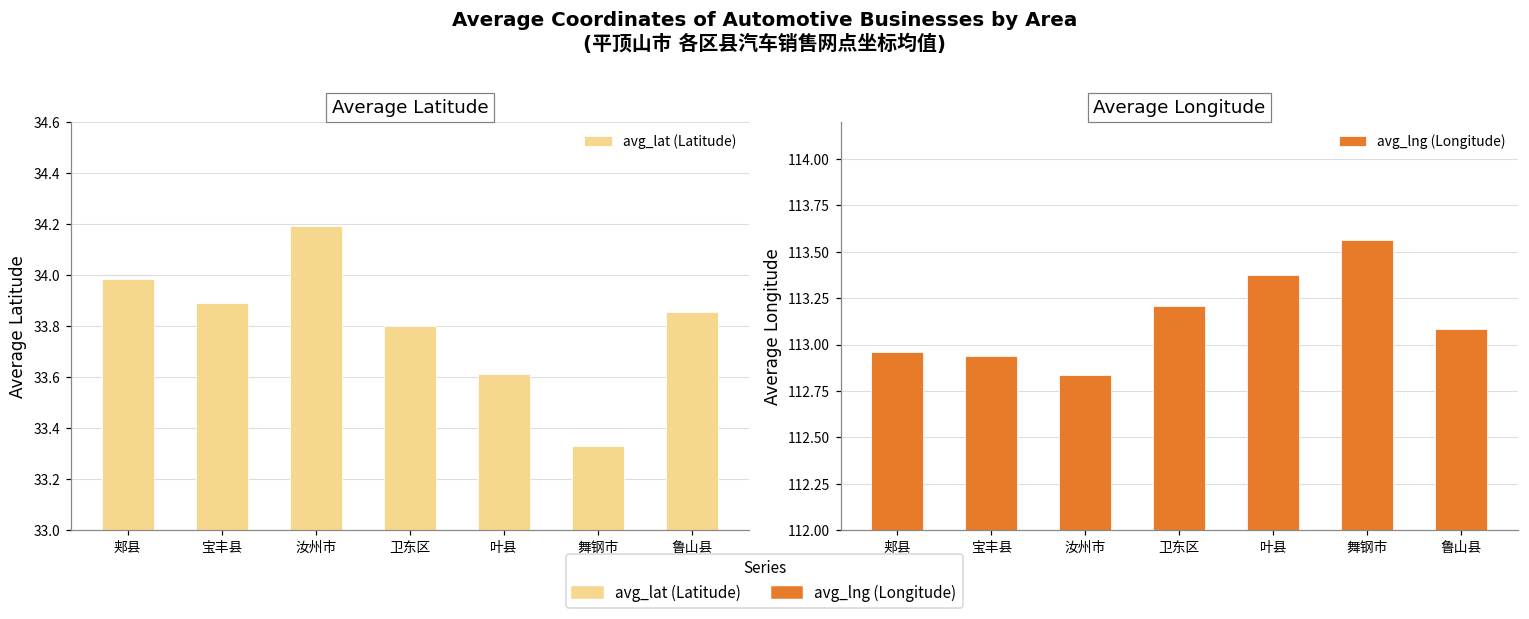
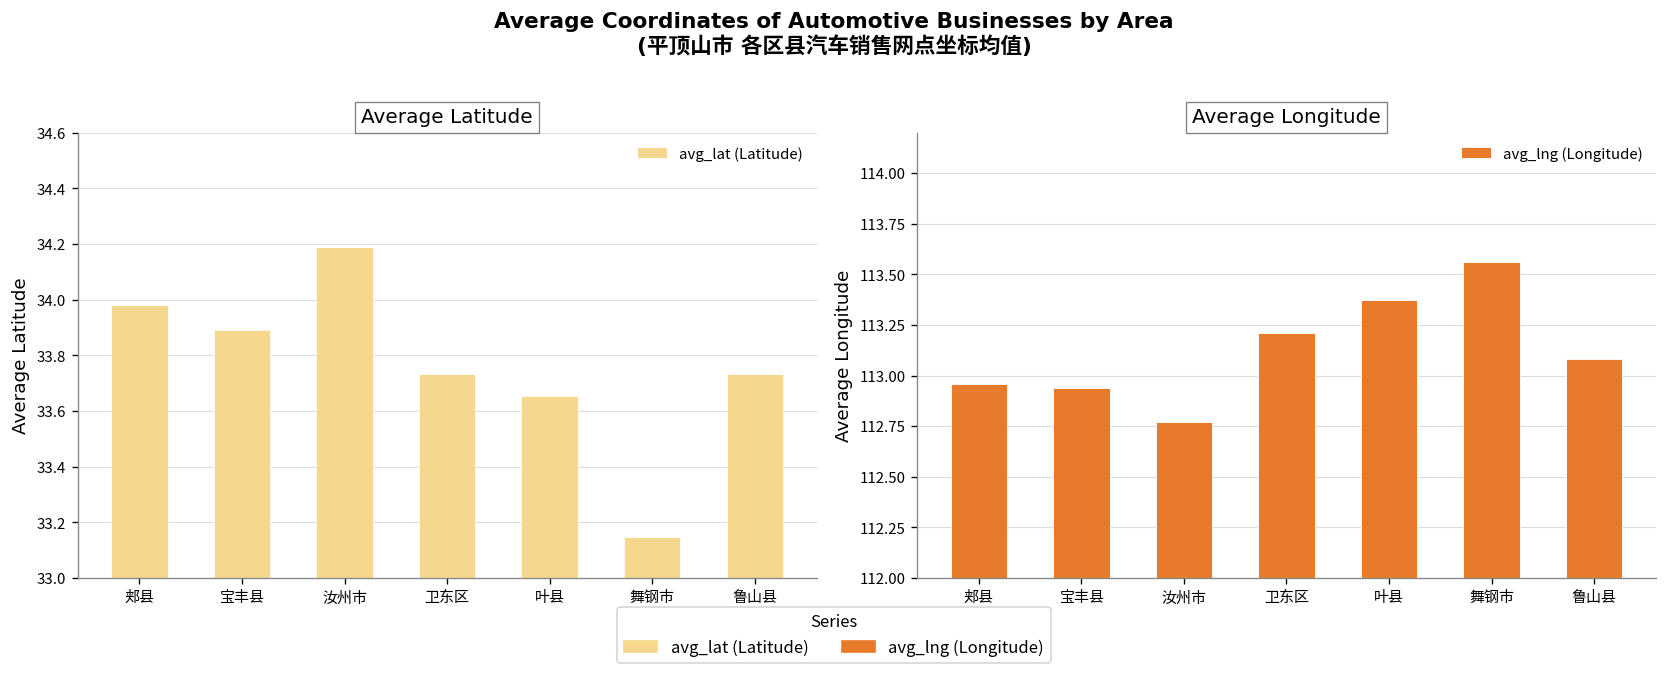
  {
    "Average Latitude": {
      "郏县": 33.98,
      "宝丰县": 33.89,
      "汝州市": 34.19,
-     "卫东区": 33.80,
-     "叶县": 33.61,
-     "舞钢市": 33.33,
-     "鲁山县": 33.86
+     "卫东区": 33.73,
+     "叶县": 33.65,
+     "舞钢市": 33.15,
+     "鲁山县": 33.73
    },
    "Average Longitude": {
      "郏县": 112.96,
      "宝丰县": 112.94,
-     "汝州市": 112.84,
+     "汝州市": 112.77,
      "卫东区": 113.21,
      "叶县": 113.37,
      "舞钢市": 113.56,
      "鲁山县": 113.08
    }
  }
